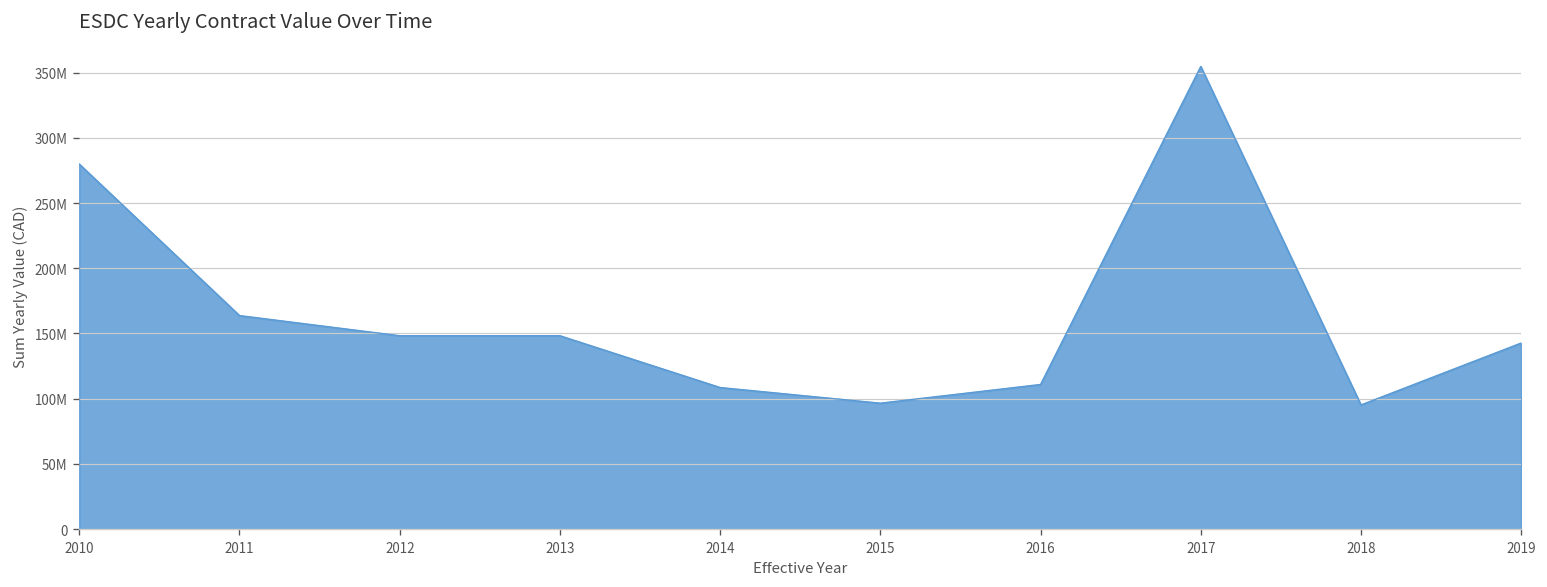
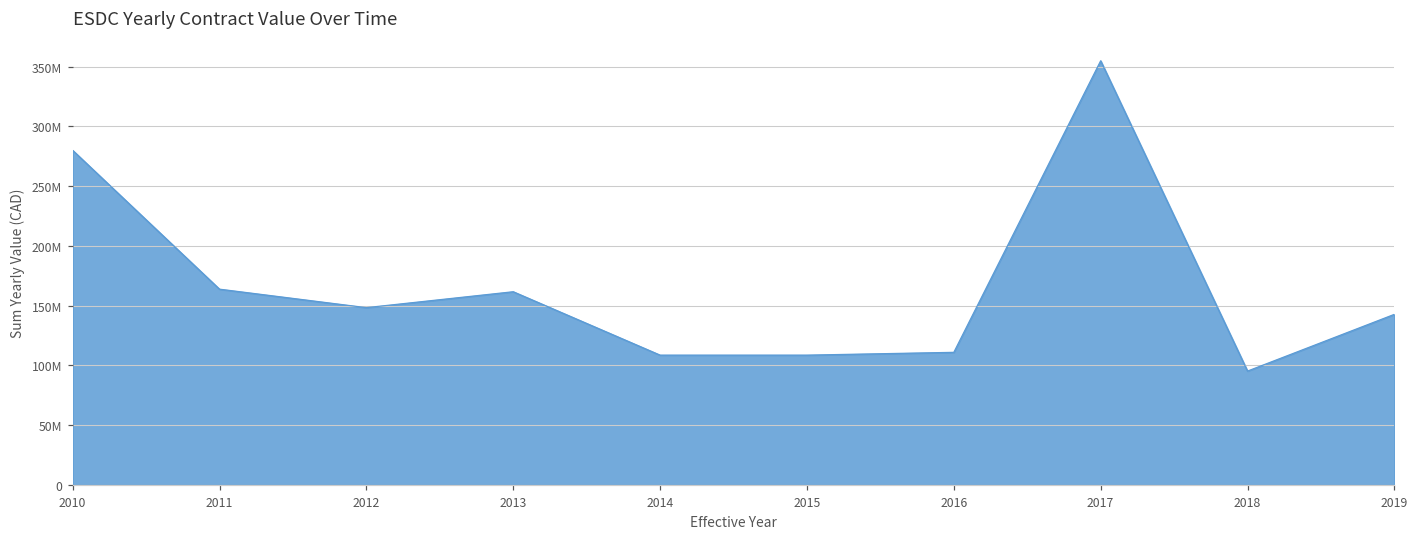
  {
    "2010": 280000000,
    "2011": 164000000,
    "2012": 148000000,
-   "2013": 148000000,
+   "2013": 162000000,
    "2014": 109000000,
-   "2015": 97000000,
+   "2015": 109000000,
    "2016": 111000000,
    "2017": 355000000,
    "2018": 95000000,
    "2019": 143000000
  }
